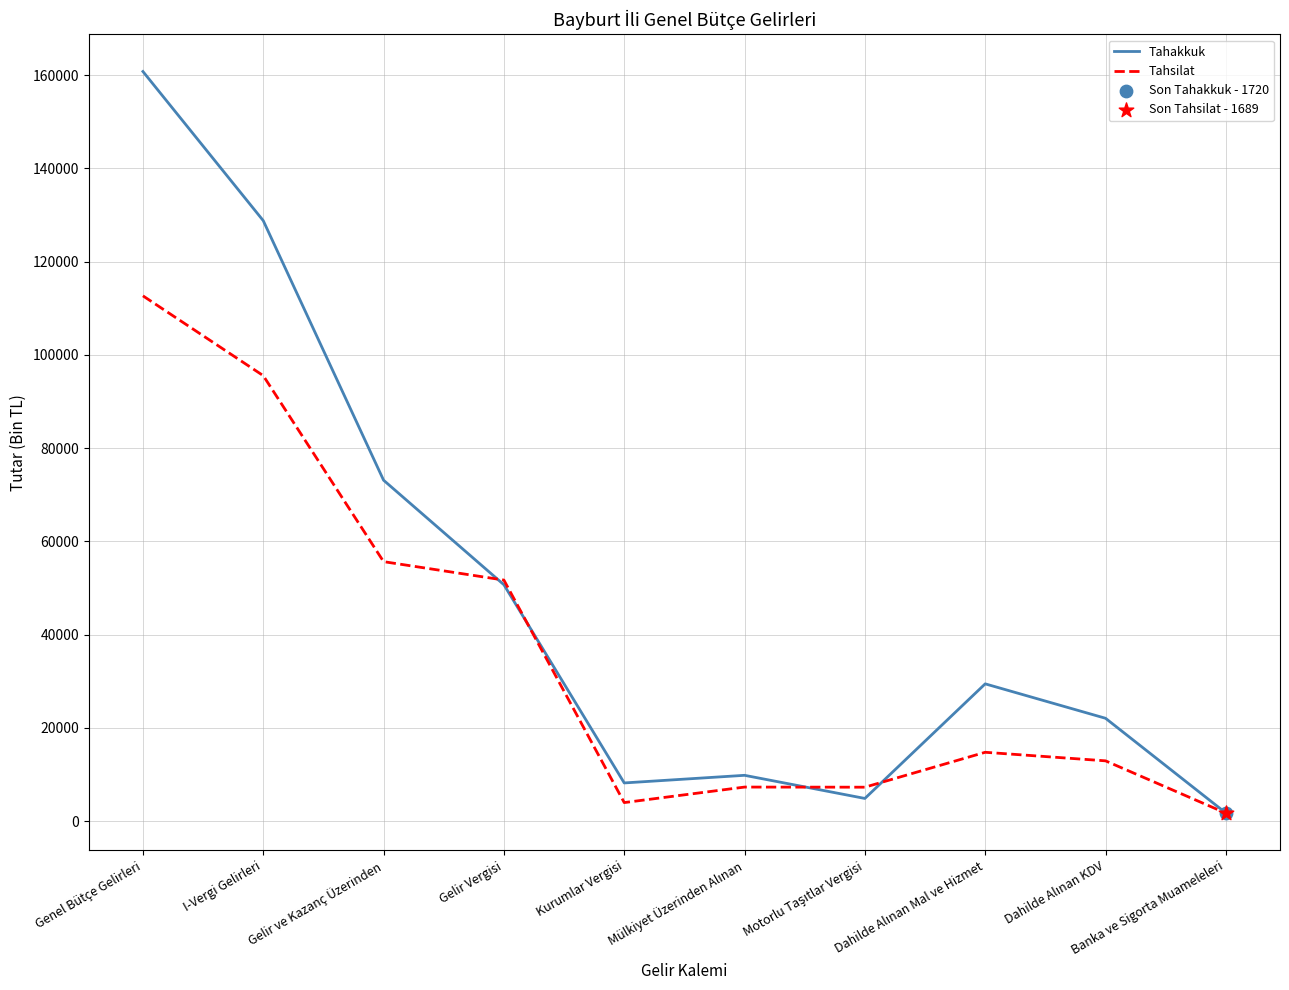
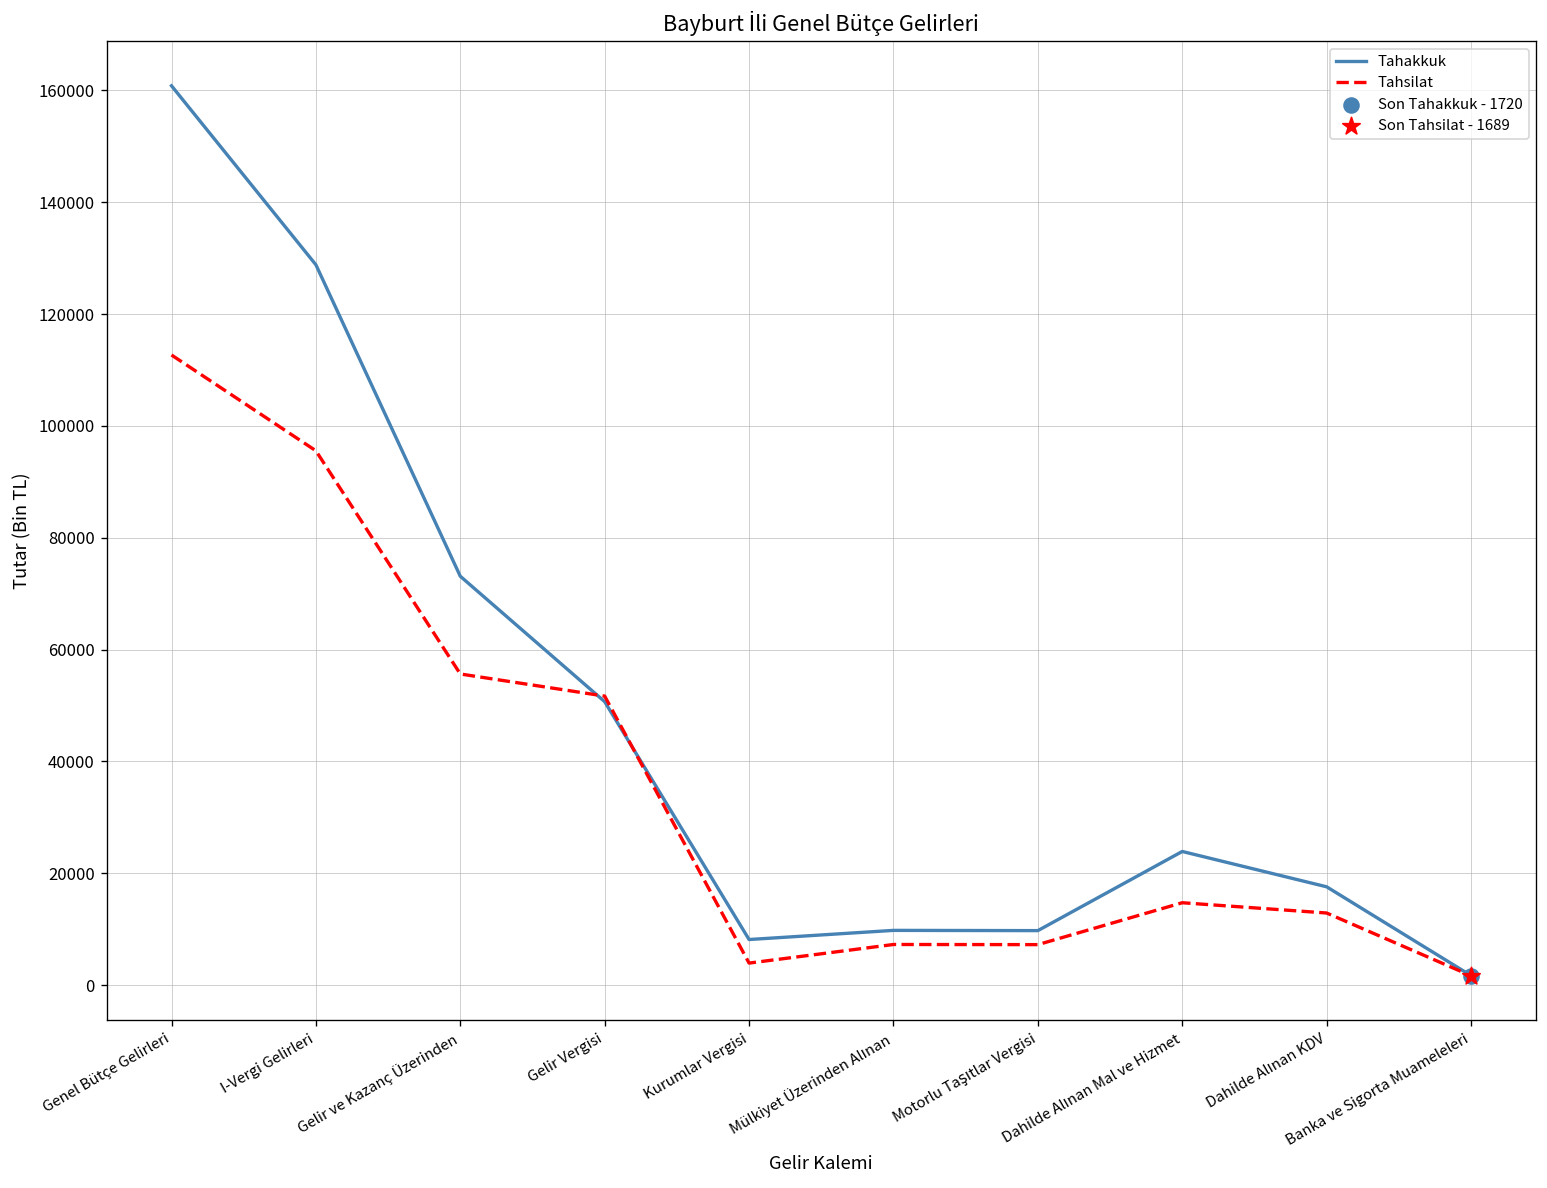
  {
    "Tahakkuk": {
      "Genel Bütçe Gelirleri": 161000,
      "I-Vergi Gelirleri": 129000,
      "Gelir ve Kazanç Üzerinden": 73000,
      "Gelir Vergisi": 51000,
      "Kurumlar Vergisi": 8000,
      "Mülkiyet Üzerinden Alınan": 10000,
-     "Motorlu Taşıtlar Vergisi": 5000,
-     "Dahilde Alınan Mal ve Hizmet": 29000,
-     "Dahilde Alınan KDV": 22000
+     "Motorlu Taşıtlar Vergisi": 10000,
+     "Dahilde Alınan Mal ve Hizmet": 24000,
+     "Dahilde Alınan KDV": 18000
    }
  }
